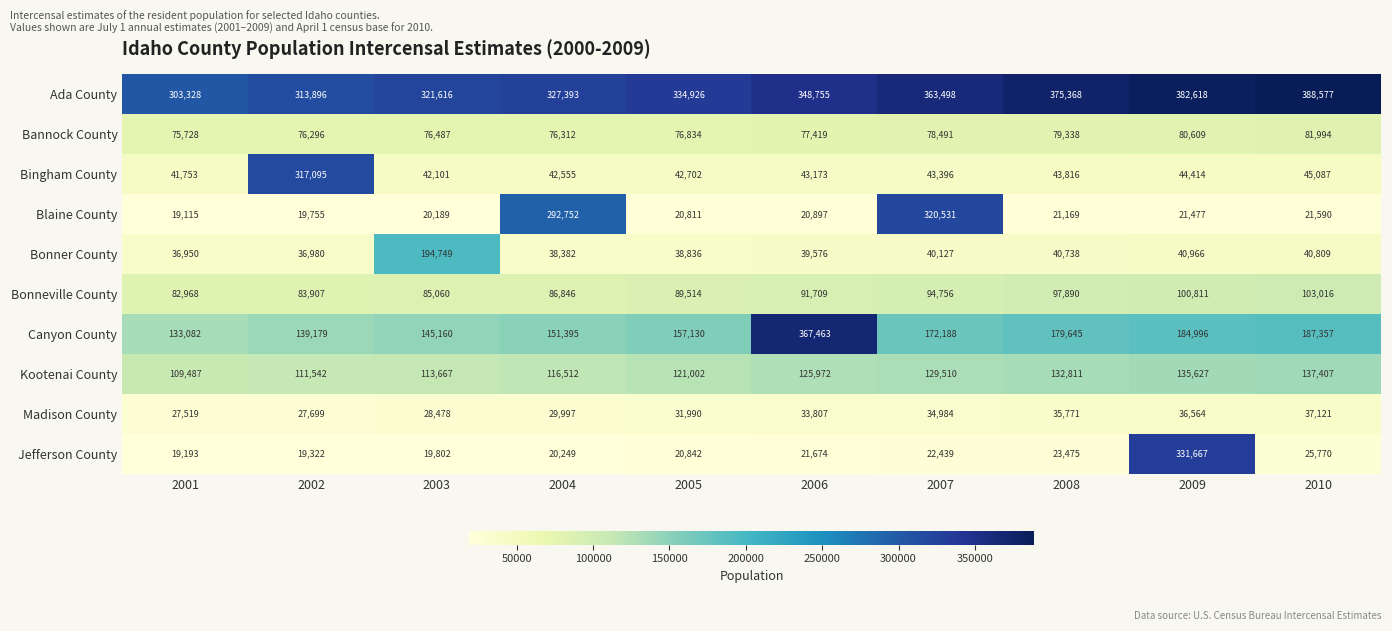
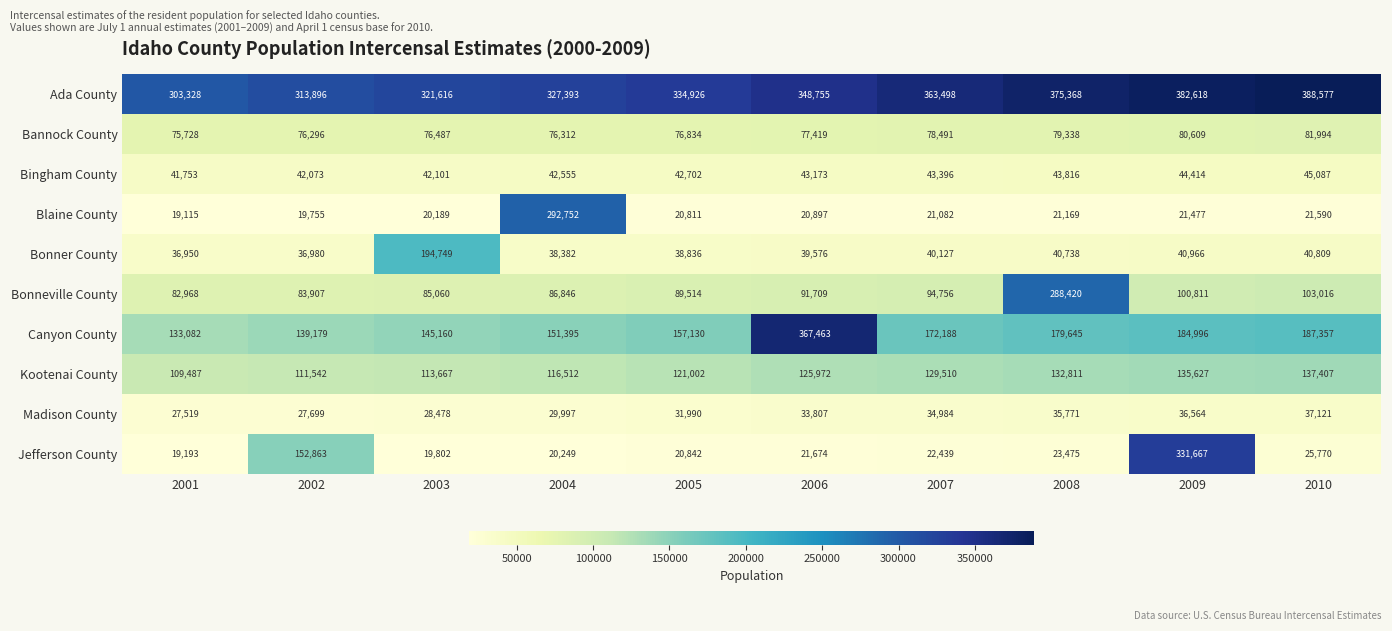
  {
    "Ada County": {
      "2001": "303,328",
      "2002": "313,896",
      "2003": "321,616",
      "2004": "327,393",
      "2005": "334,926",
      "2006": "348,755",
      "2007": "363,498",
      "2008": "375,368",
      "2009": "382,618",
      "2010": "388,577"
    },
    "Bannock County": {
      "2001": "75,728",
      "2002": "76,296",
      "2003": "76,487",
      "2004": "76,312",
      "2005": "76,834",
      "2006": "77,419",
      "2007": "78,491",
      "2008": "79,338",
      "2009": "80,609",
      "2010": "81,994"
    },
    "Bingham County": {
      "2001": "41,753",
-     "2002": "317,095",
+     "2002": "42,073",
      "2003": "42,101",
      "2004": "42,555",
      "2005": "42,702",
      "2006": "43,173",
      "2007": "43,396",
      "2008": "43,816",
      "2009": "44,414",
      "2010": "45,087"
    },
    "Blaine County": {
      "2001": "19,115",
      "2002": "19,755",
      "2003": "20,189",
      "2004": "292,752",
      "2005": "20,811",
      "2006": "20,897",
-     "2007": "320,531",
+     "2007": "21,082",
      "2008": "21,169",
      "2009": "21,477",
      "2010": "21,590"
    },
    "Bonner County": {
      "2001": "36,950",
      "2002": "36,980",
      "2003": "194,749",
      "2004": "38,382",
      "2005": "38,836",
      "2006": "39,576",
      "2007": "40,127",
      "2008": "40,738",
      "2009": "40,966",
      "2010": "40,809"
    },
    "Bonneville County": {
      "2001": "82,968",
      "2002": "83,907",
      "2003": "85,060",
      "2004": "86,846",
      "2005": "89,514",
      "2006": "91,709",
      "2007": "94,756",
-     "2008": "97,890",
+     "2008": "288,420",
      "2009": "100,811",
      "2010": "103,016"
    },
    "Canyon County": {
      "2001": "133,082",
      "2002": "139,179",
      "2003": "145,160",
      "2004": "151,395",
      "2005": "157,130",
      "2006": "367,463",
      "2007": "172,188",
      "2008": "179,645",
      "2009": "184,996",
      "2010": "187,357"
    },
    "Kootenai County": {
      "2001": "109,487",
      "2002": "111,542",
      "2003": "113,667",
      "2004": "116,512",
      "2005": "121,002",
      "2006": "125,972",
      "2007": "129,510",
      "2008": "132,811",
      "2009": "135,627",
      "2010": "137,407"
    },
    "Madison County": {
      "2001": "27,519",
      "2002": "27,699",
      "2003": "28,478",
      "2004": "29,997",
      "2005": "31,990",
      "2006": "33,807",
      "2007": "34,984",
      "2008": "35,771",
      "2009": "36,564",
      "2010": "37,121"
    },
    "Jefferson County": {
      "2001": "19,193",
-     "2002": "19,322",
+     "2002": "152,863",
      "2003": "19,802",
      "2004": "20,249",
      "2005": "20,842",
      "2006": "21,674",
      "2007": "22,439",
      "2008": "23,475",
      "2009": "331,667",
      "2010": "25,770"
    }
  }
